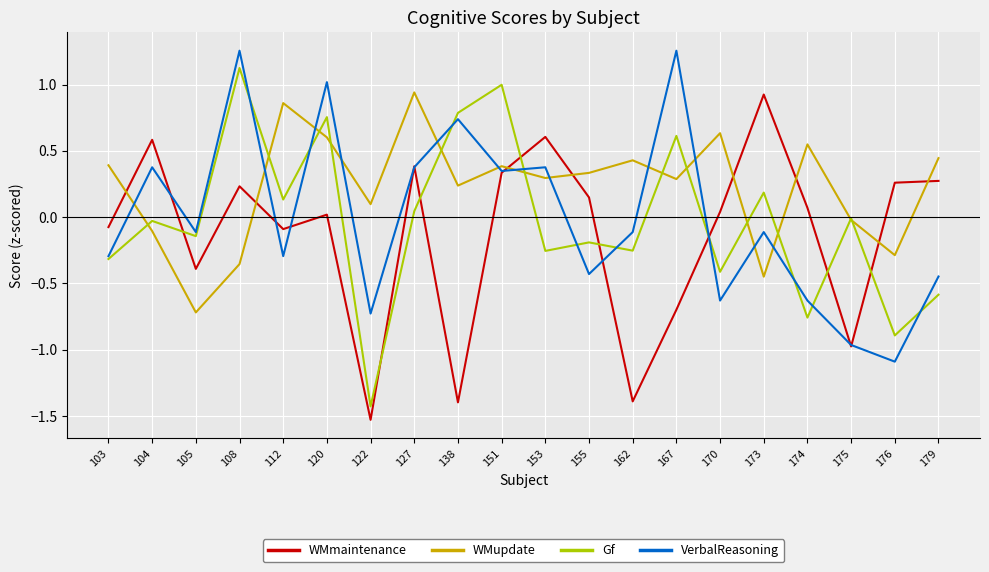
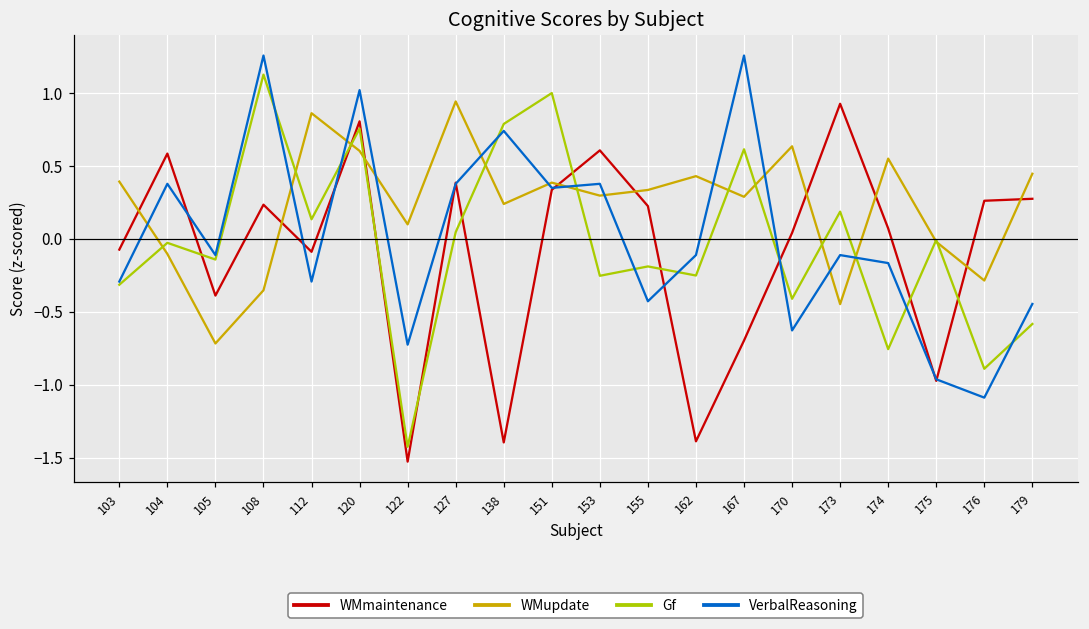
  {
    "WMmaintenance": {
      "103": -0.07,
      "104": 0.58,
      "105": -0.39,
      "108": 0.23,
      "112": -0.09,
-     "120": 0.02,
+     "120": 0.80,
      "122": -1.53,
      "138": -1.40,
      "153": 0.61,
-     "155": 0.15,
+     "155": 0.22,
      "162": -1.39,
      "167": -0.70,
      "170": 0.04,
      "173": 0.92,
      "174": 0.07,
      "176": 0.26,
      "179": 0.27
    },
    "VerbalReasoning": {
      "103": -0.29,
      "104": 0.38,
      "105": -0.11,
      "108": 1.26,
      "112": -0.29,
      "120": 1.02,
      "122": -0.73,
      "138": 0.74,
      "153": 0.38,
      "155": -0.43,
      "162": -0.11,
      "167": 1.26,
      "170": -0.63,
      "173": -0.11,
-     "174": -0.63,
+     "174": -0.17,
      "176": -1.09,
      "179": -0.45
    }
  }
